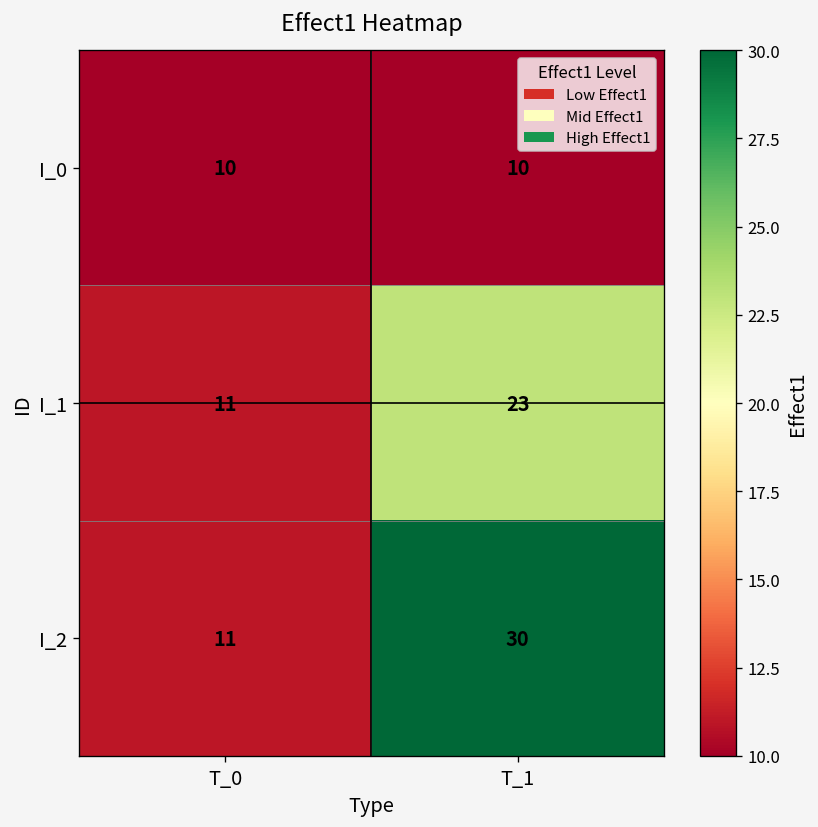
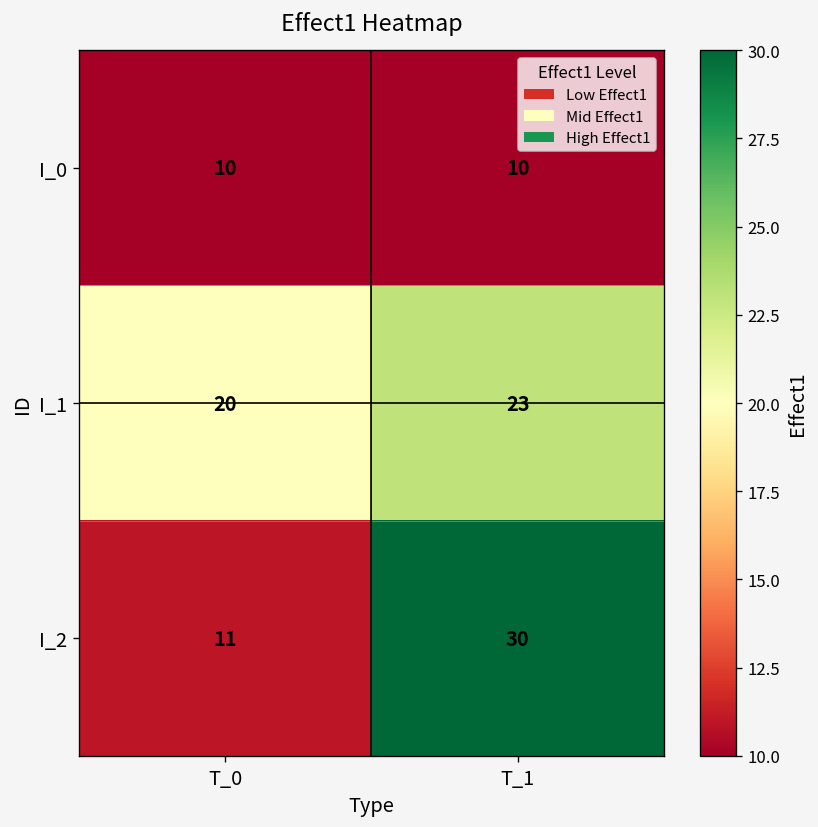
  {
    "I_0": {
      "T_0": 10,
      "T_1": 10
    },
    "I_1": {
-     "T_0": 11,
+     "T_0": 20,
      "T_1": 23
    },
    "I_2": {
      "T_0": 11,
      "T_1": 30
    }
  }
